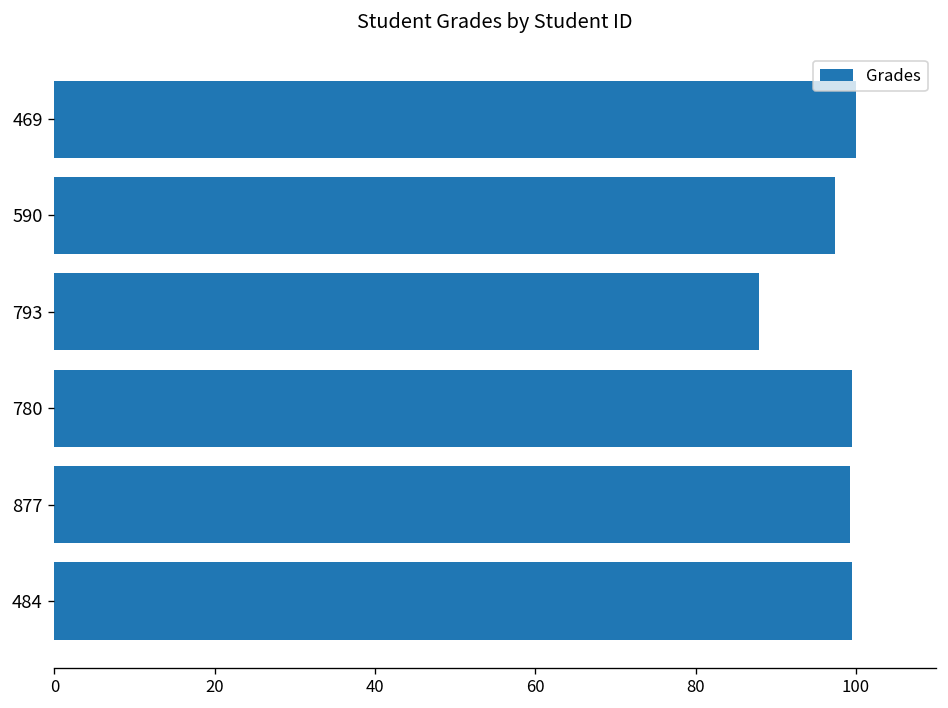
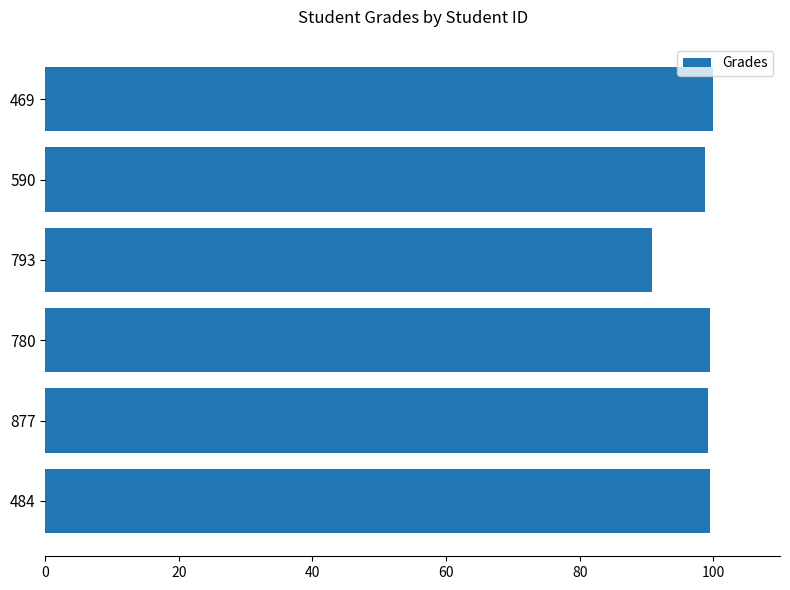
  {
    "469": 100,
-   "590": 97,
-   "793": 88,
+   "590": 99,
+   "793": 91,
    "780": 99,
    "877": 99,
    "484": 100
  }
